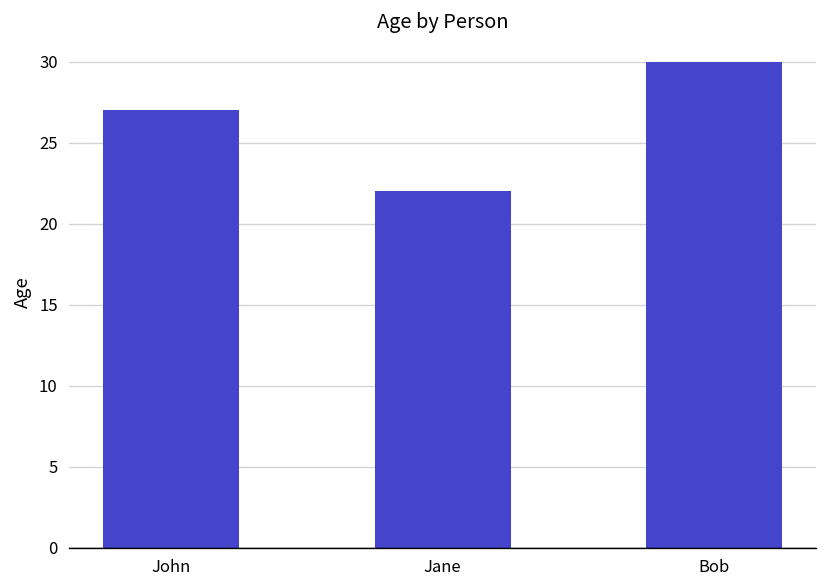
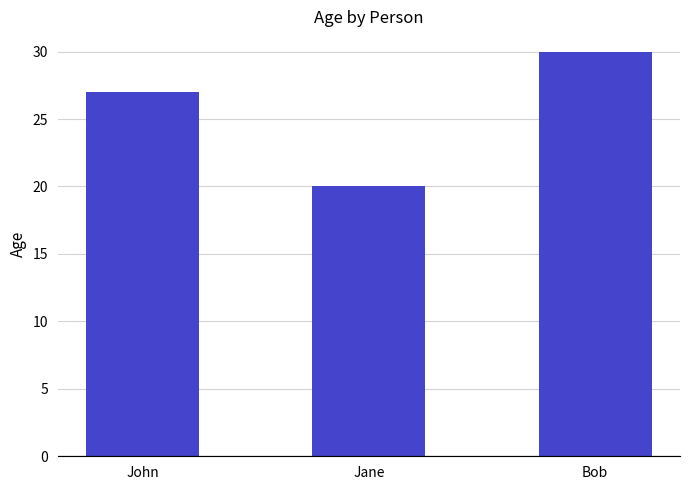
  {
    "John": 27,
-   "Jane": 22,
+   "Jane": 20,
    "Bob": 30
  }
